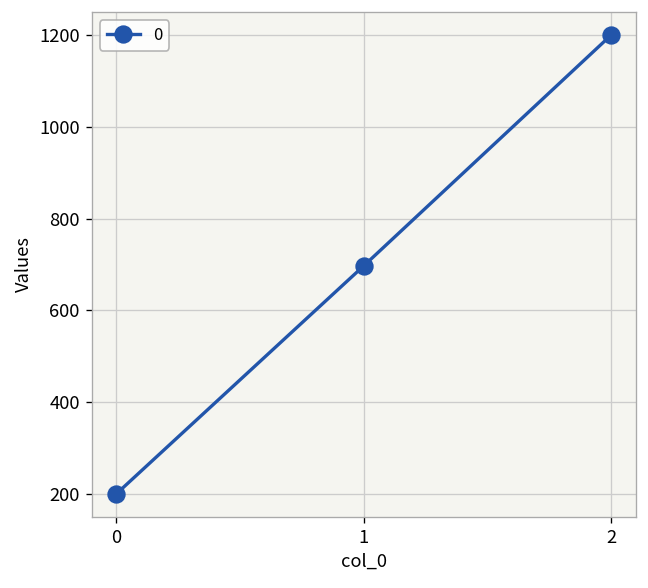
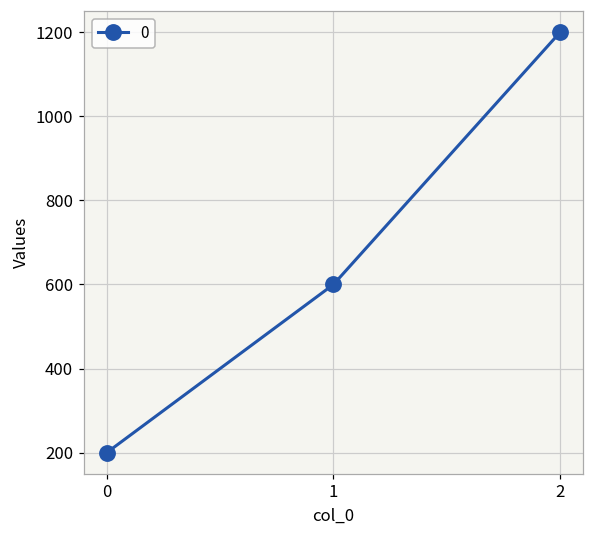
  {
    "0": 200,
-   "1": 700,
+   "1": 600,
    "2": 1200
  }
